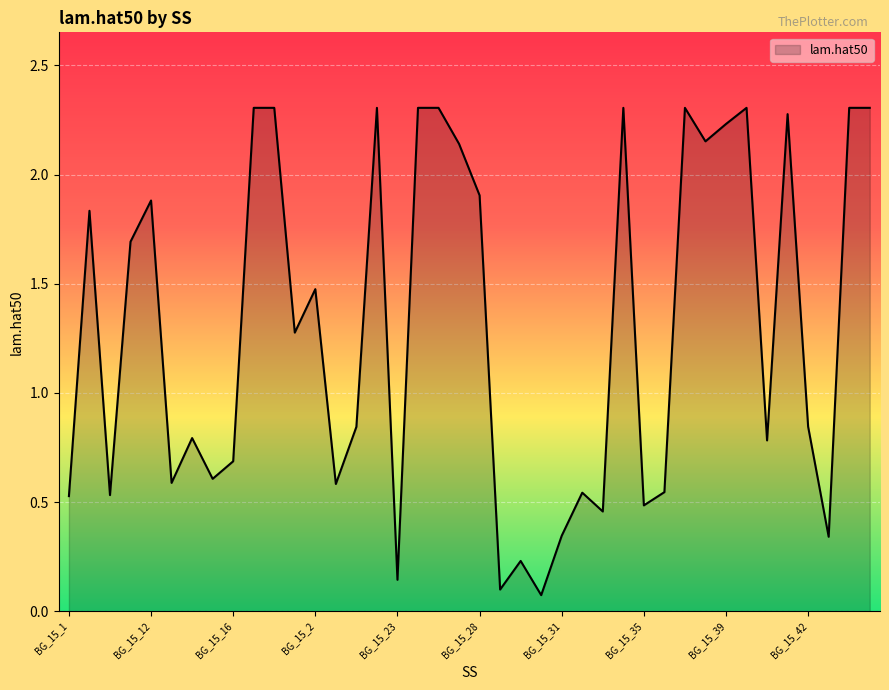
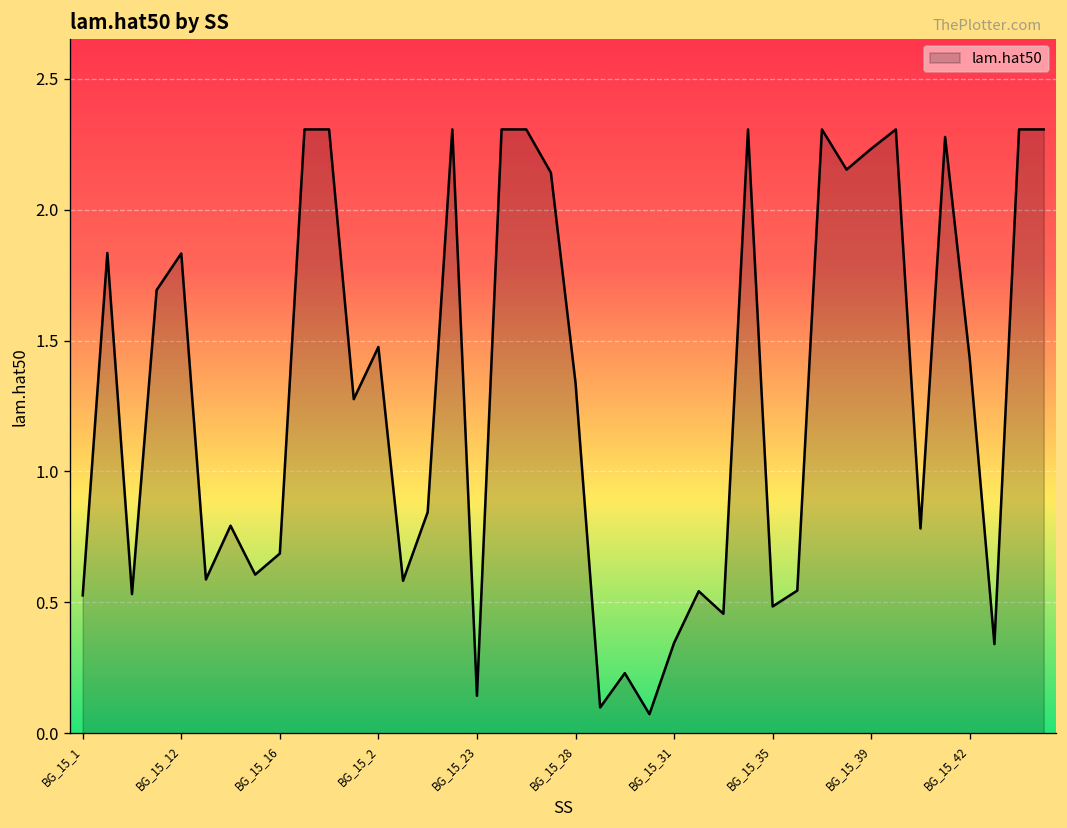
  {
    "BG_15_1": 0.53,
-   "BG_15_12": 1.88,
+   "BG_15_12": 1.83,
    "BG_15_16": 0.69,
    "BG_15_2": 1.48,
    "BG_15_23": 0.14,
-   "BG_15_28": 1.90,
+   "BG_15_28": 1.34,
    "BG_15_31": 0.35,
    "BG_15_35": 0.48,
    "BG_15_39": 2.23,
-   "BG_15_42": 0.85
+   "BG_15_42": 1.43
  }
